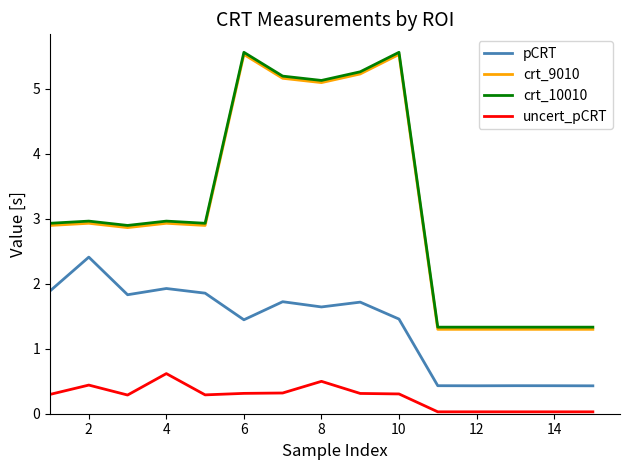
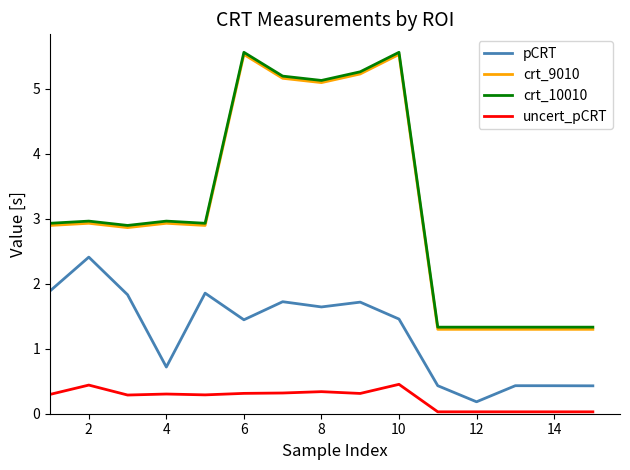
  {
    "pCRT": {
      "2": 2.4,
-     "4": 1.9,
+     "4": 0.7,
      "6": 1.4,
      "8": 1.6,
      "10": 1.5,
-     "12": 0.4,
+     "12": 0.2,
      "14": 0.4
    },
    "uncert_pCRT": {
      "2": 0.4,
-     "4": 0.6,
+     "4": 0.3,
      "6": 0.3,
-     "8": 0.5,
-     "10": 0.3,
+     "8": 0.3,
+     "10": 0.5,
      "12": 0.0,
      "14": 0.0
    }
  }
